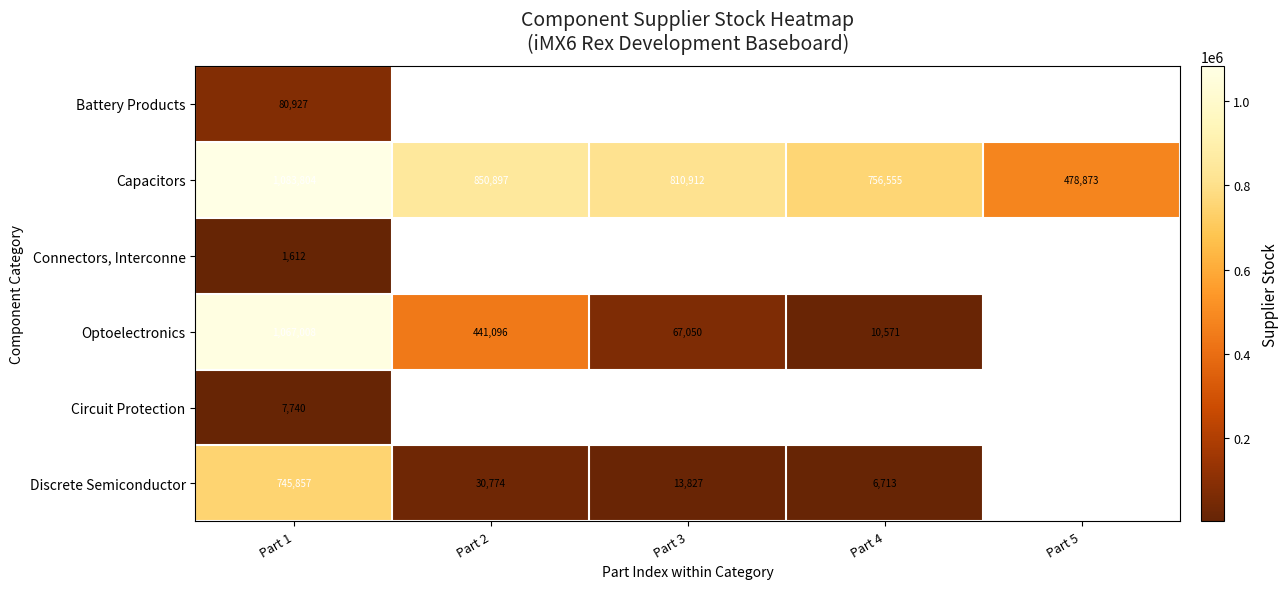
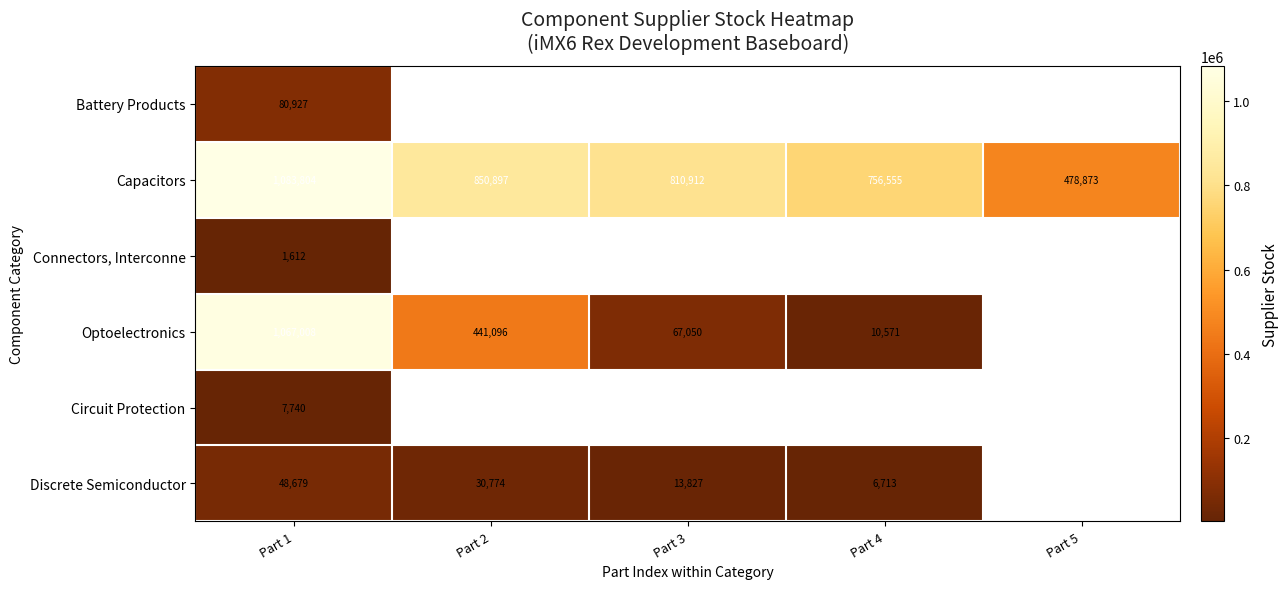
  {
    "Battery Products": {
      "Part 1": "80,927"
    },
    "Capacitors": {
      "Part 2": "850,897",
      "Part 3": "810,912",
      "Part 4": "756,555",
      "Part 5": "478,873"
    },
    "Connectors, Interconne": {
      "Part 1": "1,612"
    },
    "Optoelectronics": {
      "Part 2": "441,096",
      "Part 3": "67,050",
      "Part 4": "10,571"
    },
    "Circuit Protection": {
      "Part 1": "7,740"
    },
    "Discrete Semiconductor": {
-     "Part 1": "745,857",
+     "Part 1": "48,679",
      "Part 2": "30,774",
      "Part 3": "13,827",
      "Part 4": "6,713"
    }
  }
